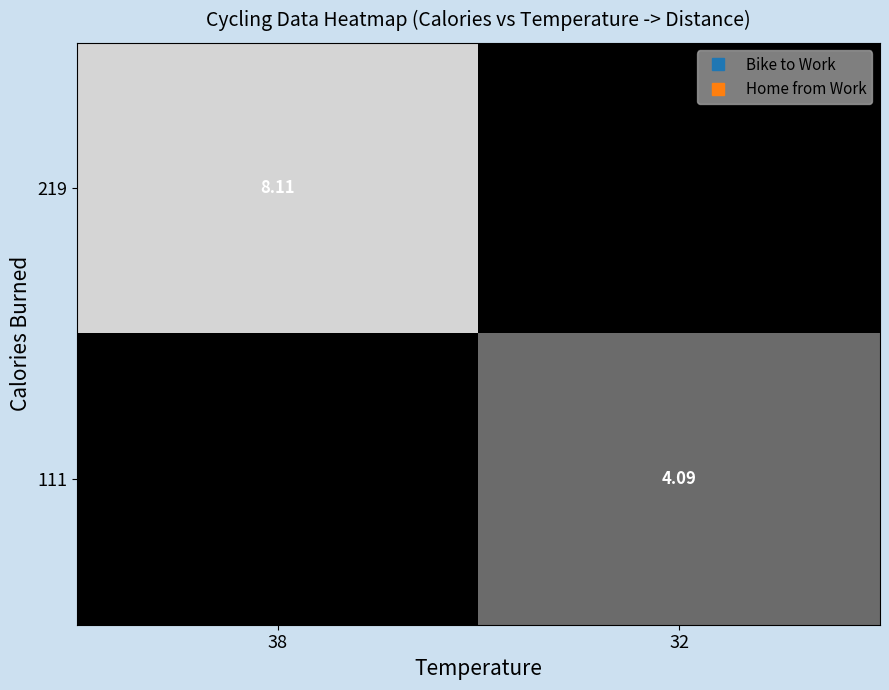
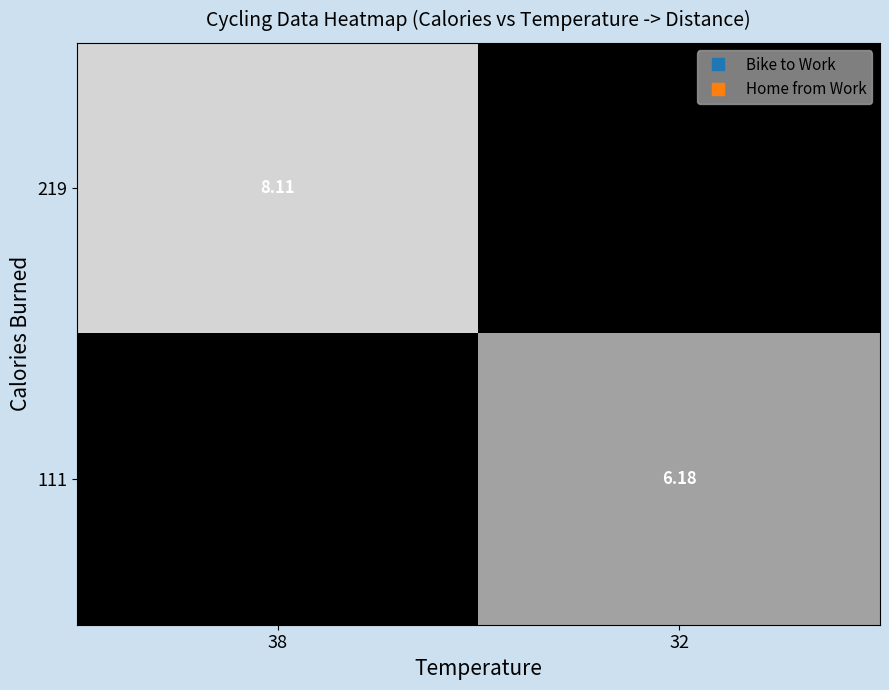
  {
    "111": {
-     "32": 4.09
+     "32": 6.18
    }
  }
